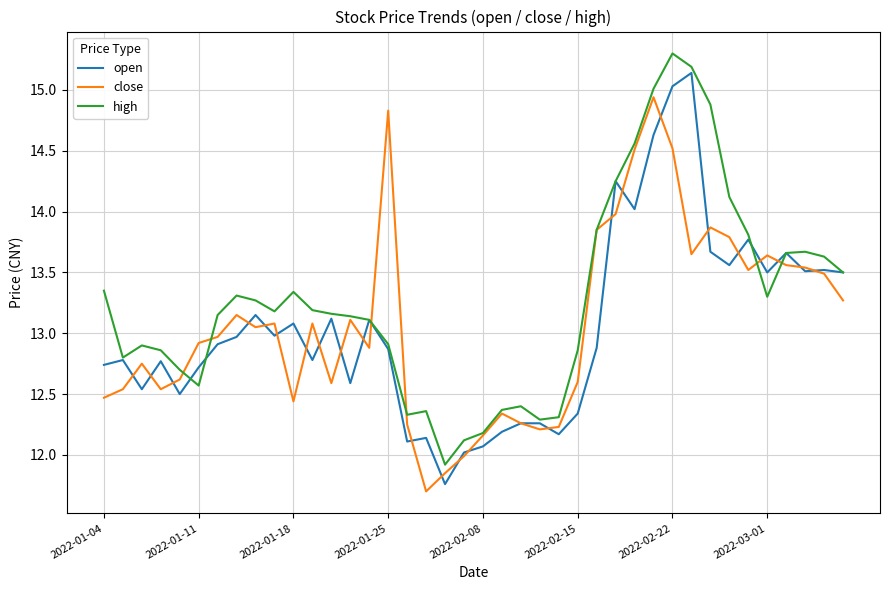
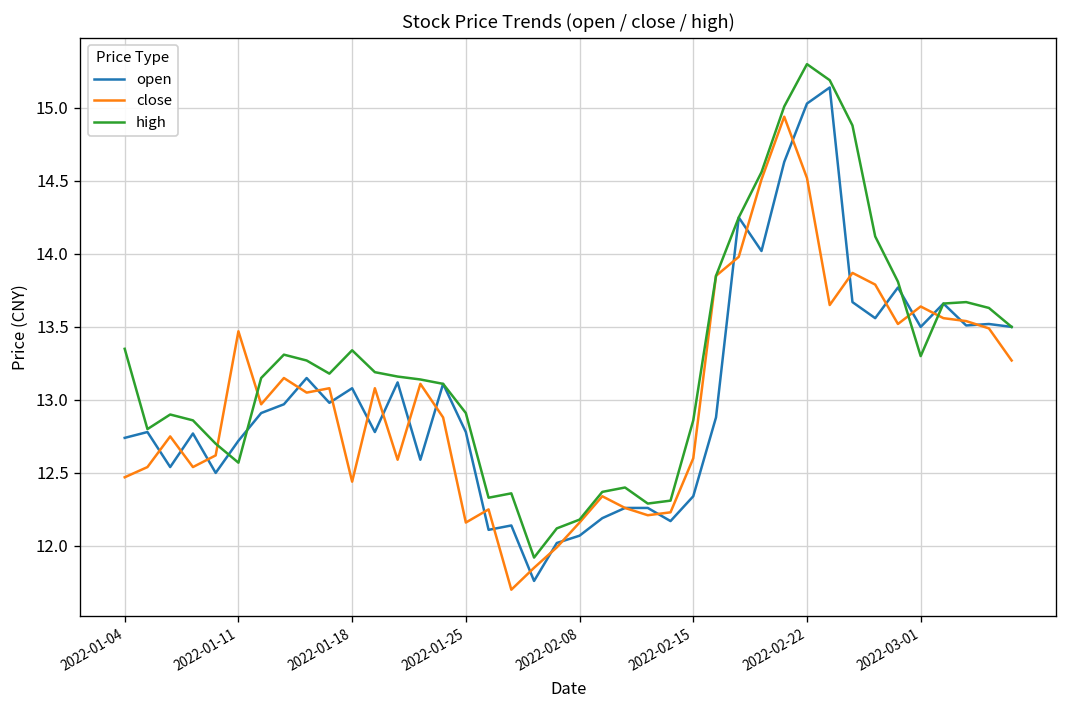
  {
    "open": {
      "2022-01-04": 12.74,
      "2022-01-11": 12.72,
      "2022-01-18": 13.08,
-     "2022-01-25": 12.87,
+     "2022-01-25": 12.78,
      "2022-02-08": 12.07,
      "2022-02-15": 12.34,
      "2022-02-22": 15.03,
      "2022-03-01": 13.50
    },
    "close": {
      "2022-01-04": 12.47,
-     "2022-01-11": 12.92,
+     "2022-01-11": 13.47,
      "2022-01-18": 12.44,
-     "2022-01-25": 14.83,
+     "2022-01-25": 12.16,
      "2022-02-15": 12.60,
      "2022-02-22": 14.52,
      "2022-03-01": 13.64
    },
    "high": {
      "2022-01-04": 13.35,
      "2022-01-11": 12.57,
      "2022-01-18": 13.34,
      "2022-01-25": 12.91,
      "2022-02-15": 12.86,
      "2022-02-22": 15.30,
      "2022-03-01": 13.30
    }
  }
